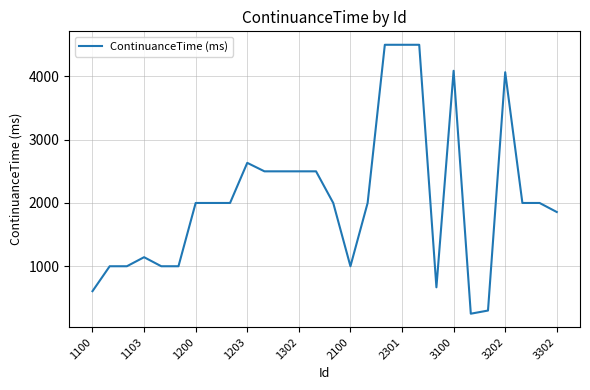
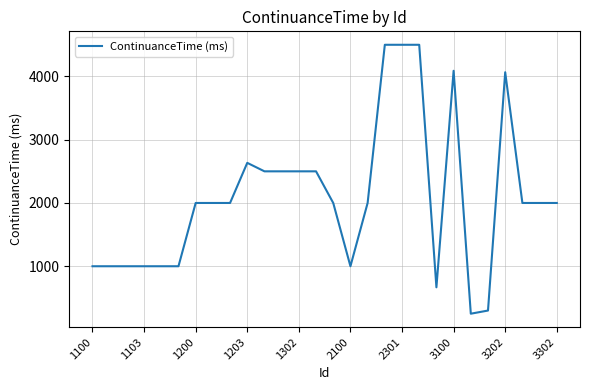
  {
-   "1100": 600,
-   "1103": 1100,
+   "1100": 1000,
+   "1103": 1000,
    "1200": 2000,
    "1203": 2600,
    "1302": 2500,
    "2100": 1000,
    "2301": 4500,
    "3100": 4100,
    "3202": 4100,
-   "3302": 1900
+   "3302": 2000
  }
